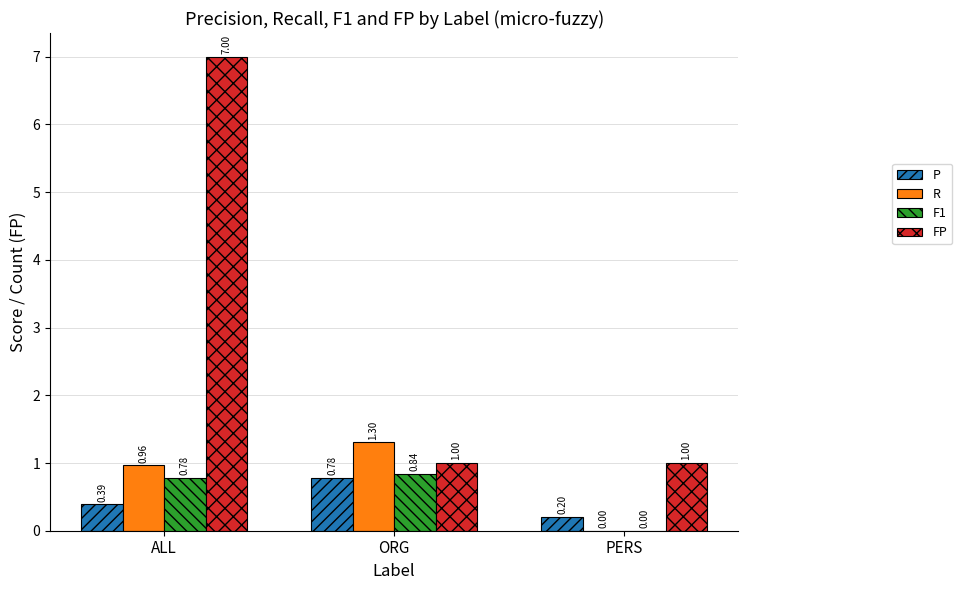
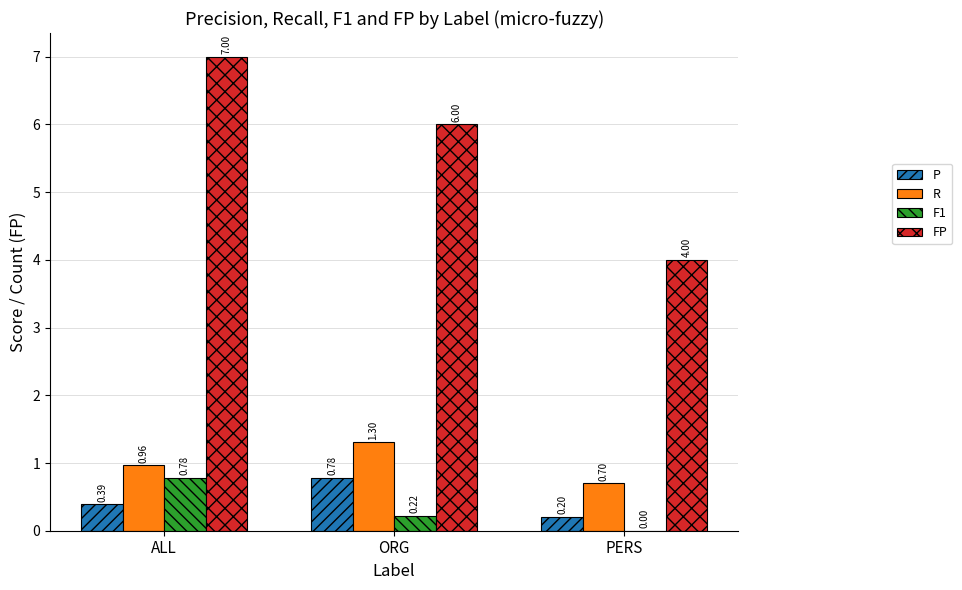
  {
    "P": {
      "ALL": 0.39,
      "ORG": 0.78,
      "PERS": 0.20
    },
    "R": {
      "ALL": 0.96,
      "ORG": 1.30,
-     "PERS": 0.00
+     "PERS": 0.70
    },
    "F1": {
      "ALL": 0.78,
-     "ORG": 0.84,
+     "ORG": 0.22,
      "PERS": 0.00
    },
    "FP": {
      "ALL": 7.00,
-     "ORG": 1.00,
-     "PERS": 1.00
+     "ORG": 6.00,
+     "PERS": 4.00
    }
  }
